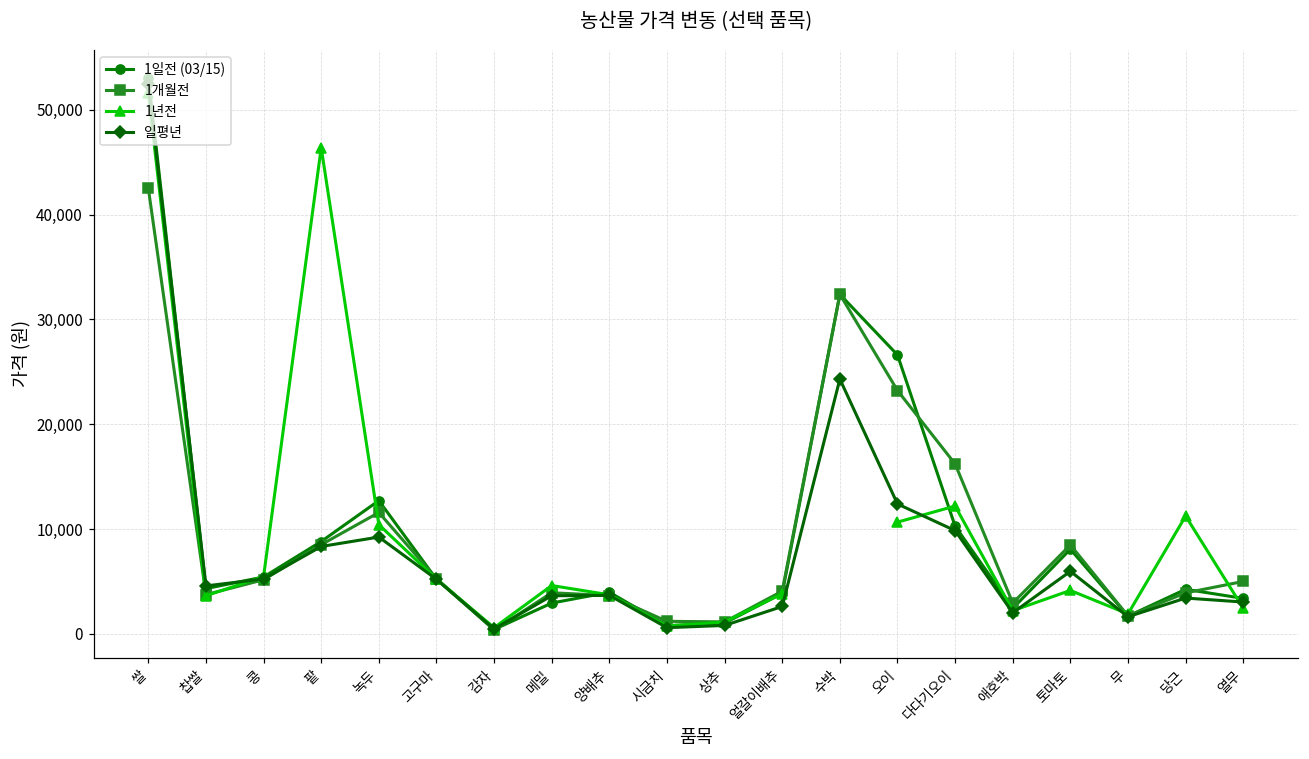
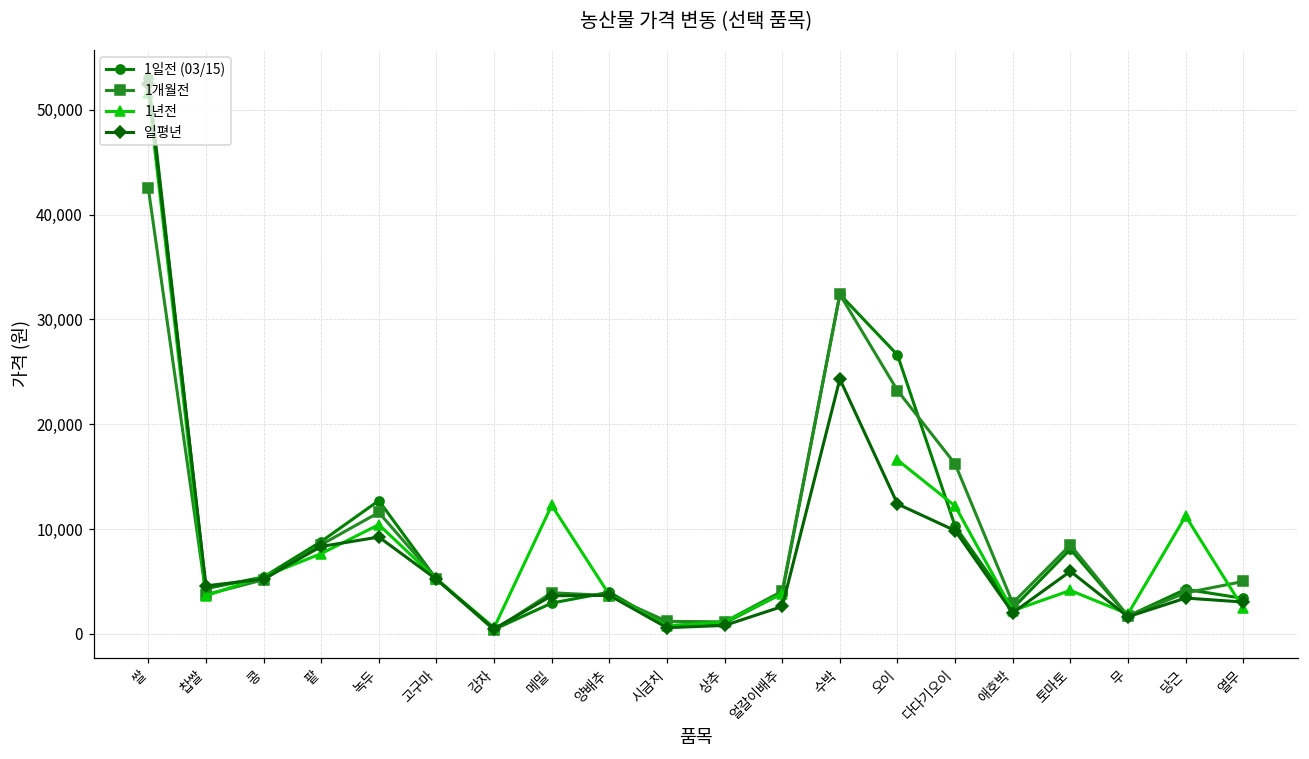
  {
    "1년전": {
-     "팥": "46,000",
+     "팥": "8,000",
      "녹두": "10,000",
-     "메밀": "5,000",
-     "오이": "11,000",
+     "메밀": "12,000",
+     "오이": "17,000",
      "다다기오이": "12,000",
      "토마토": "4,000",
      "당근": "11,000",
      "열무": "2,000"
    }
  }
